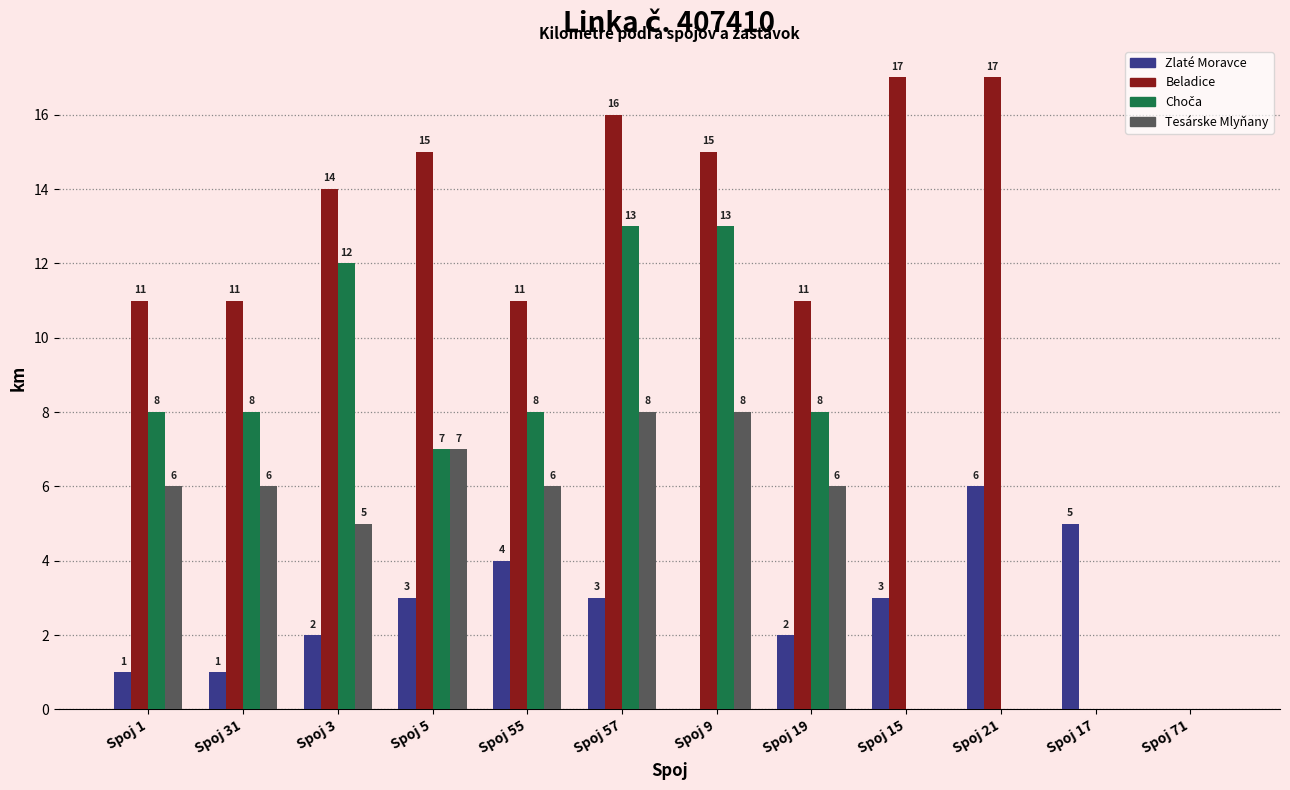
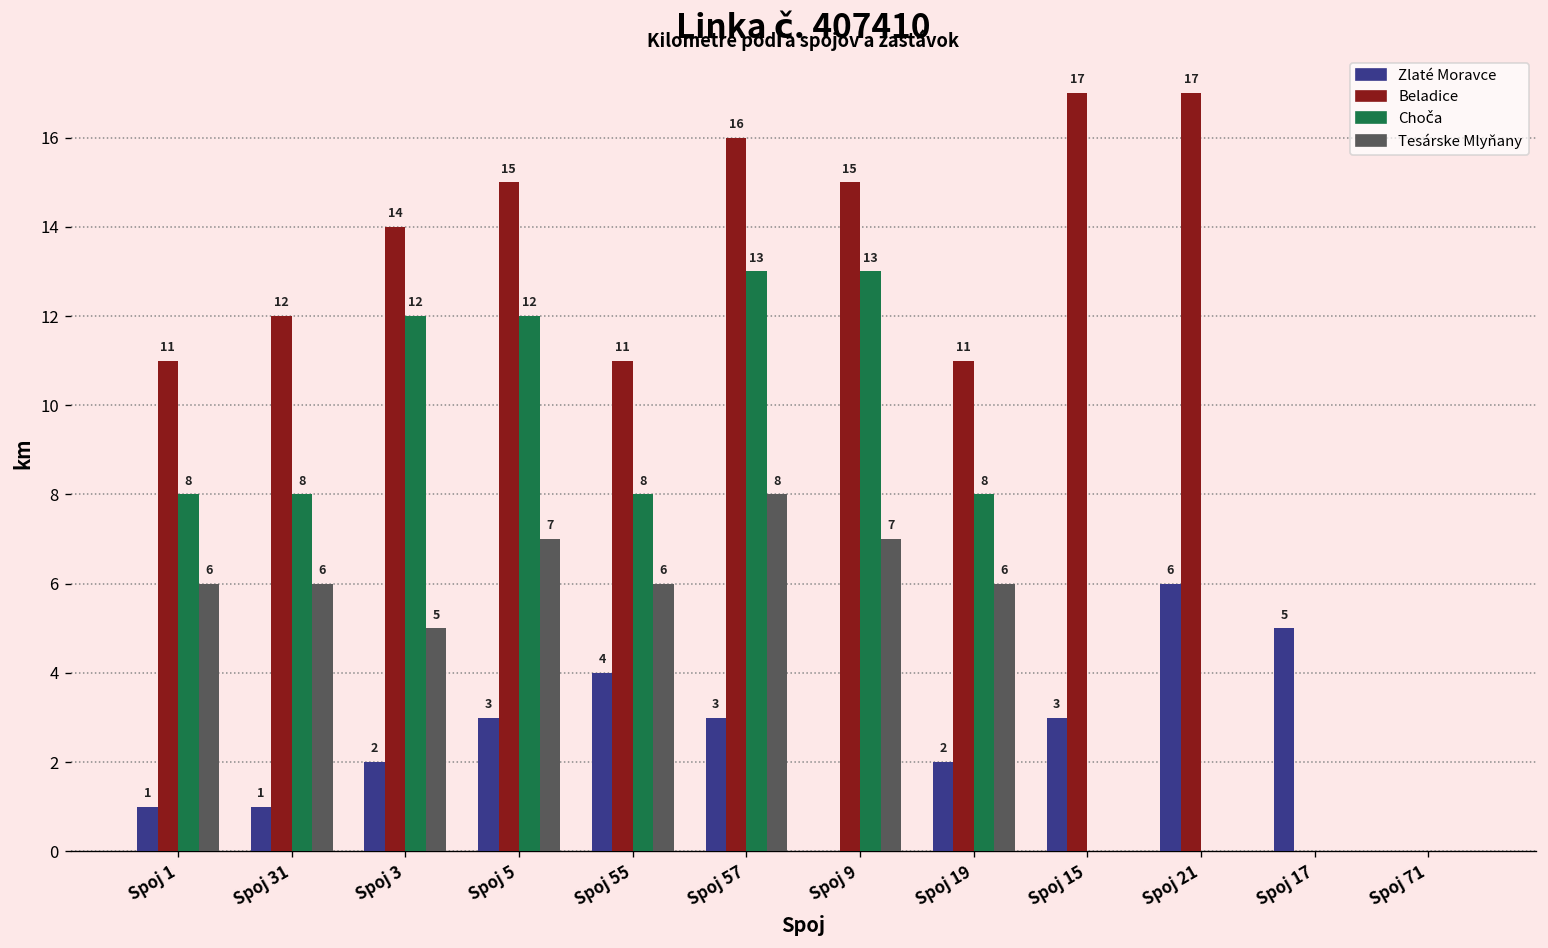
  {
    "Zlaté Moravce": {
      "Spoj 1": 1,
      "Spoj 31": 1,
      "Spoj 3": 2,
      "Spoj 5": 3,
      "Spoj 55": 4,
      "Spoj 57": 3,
      "Spoj 19": 2,
      "Spoj 15": 3,
      "Spoj 21": 6,
      "Spoj 17": 5
    },
    "Beladice": {
      "Spoj 1": 11,
-     "Spoj 31": 11,
+     "Spoj 31": 12,
      "Spoj 3": 14,
      "Spoj 5": 15,
      "Spoj 55": 11,
      "Spoj 57": 16,
      "Spoj 9": 15,
      "Spoj 19": 11,
      "Spoj 15": 17,
      "Spoj 21": 17
    },
    "Choča": {
      "Spoj 1": 8,
      "Spoj 31": 8,
      "Spoj 3": 12,
-     "Spoj 5": 7,
+     "Spoj 5": 12,
      "Spoj 55": 8,
      "Spoj 57": 13,
      "Spoj 9": 13,
      "Spoj 19": 8
    },
    "Tesárske Mlyňany": {
      "Spoj 1": 6,
      "Spoj 31": 6,
      "Spoj 3": 5,
      "Spoj 5": 7,
      "Spoj 55": 6,
      "Spoj 57": 8,
-     "Spoj 9": 8,
+     "Spoj 9": 7,
      "Spoj 19": 6
    }
  }
